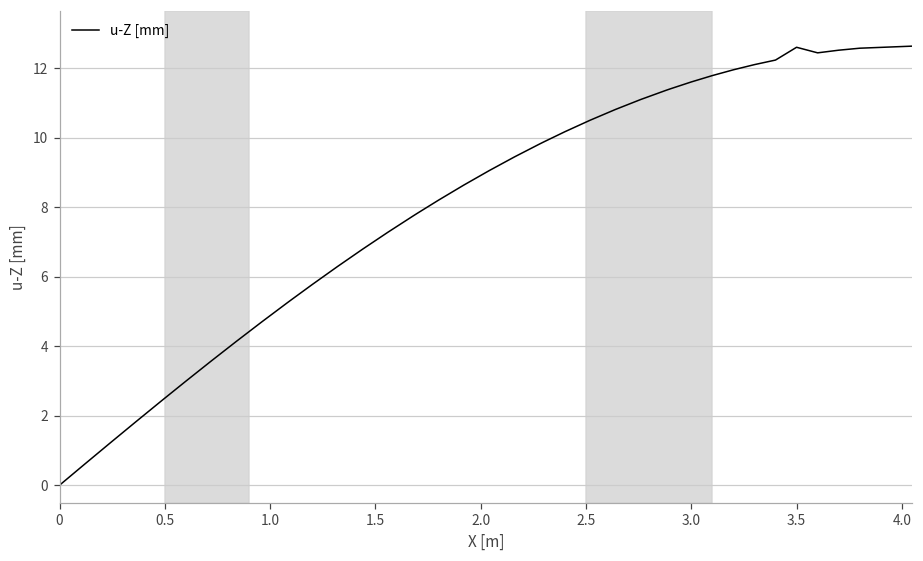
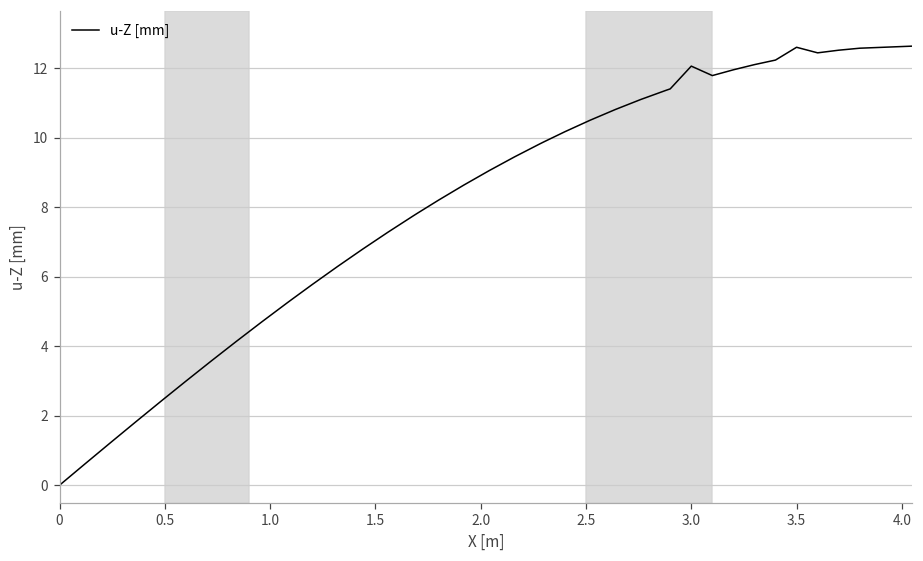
  {
    "0": 0.0,
    "0.5": 2.5,
-   "3.0": 11.6,
+   "3.0": 12.1,
    "3.5": 12.6
  }
